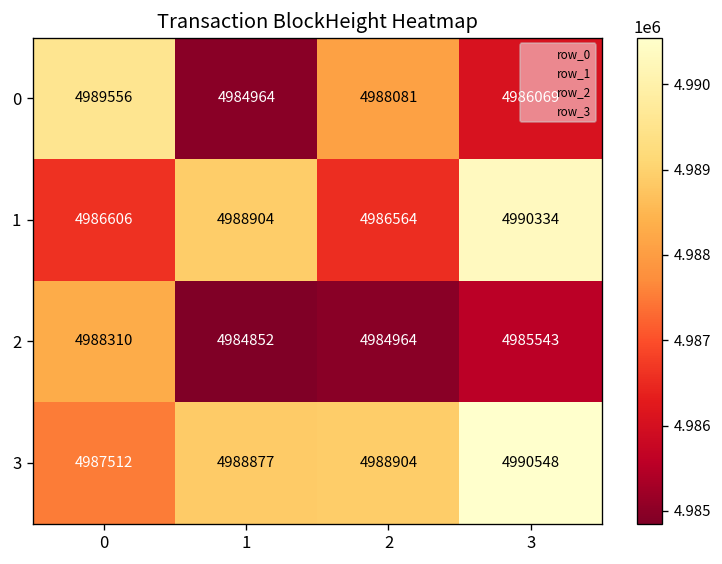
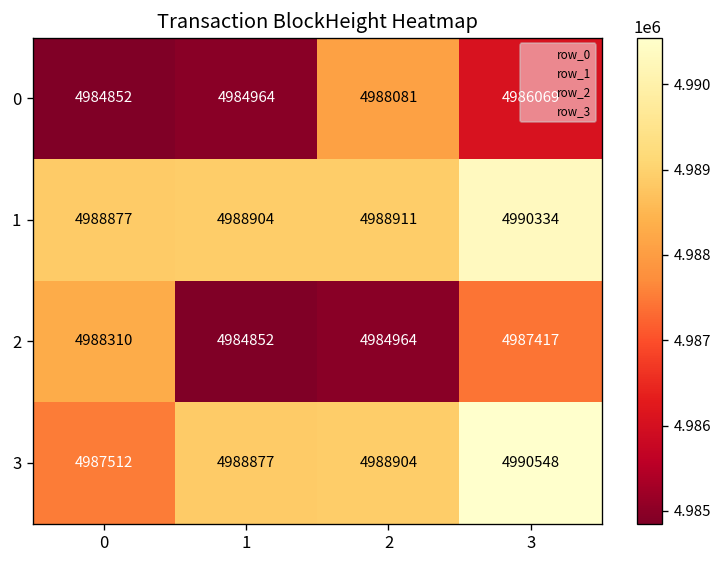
  {
    "0": {
-     "0": 4989556,
+     "0": 4984852,
      "1": 4984964,
      "2": 4988081
    },
    "1": {
-     "0": 4986606,
+     "0": 4988877,
      "1": 4988904,
-     "2": 4986564,
+     "2": 4988911,
      "3": 4990334
    },
    "2": {
      "0": 4988310,
      "1": 4984852,
      "2": 4984964,
-     "3": 4985543
+     "3": 4987417
    },
    "3": {
      "0": 4987512,
      "1": 4988877,
      "2": 4988904,
      "3": 4990548
    }
  }
